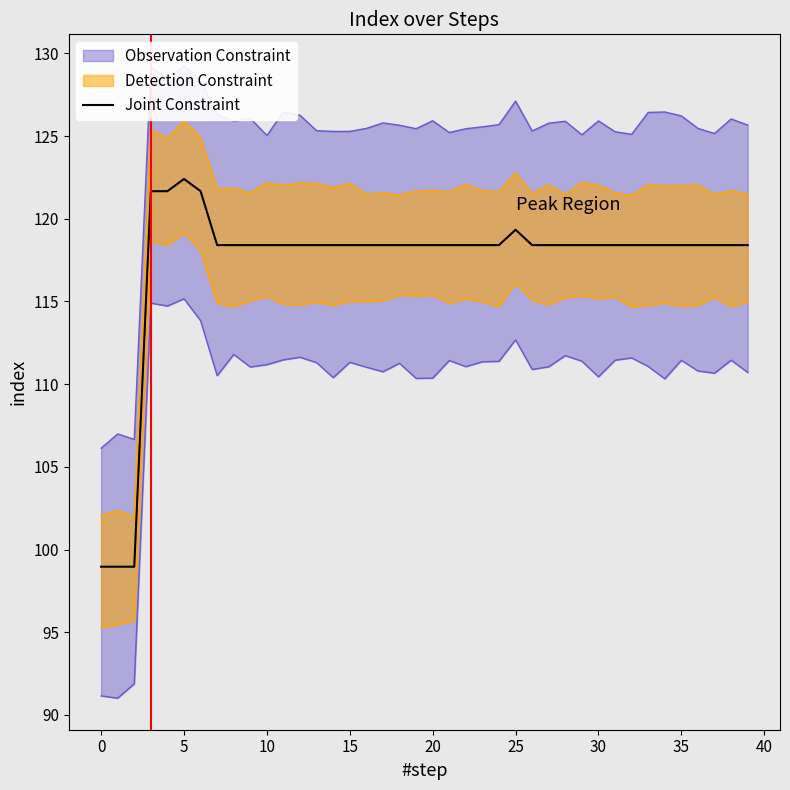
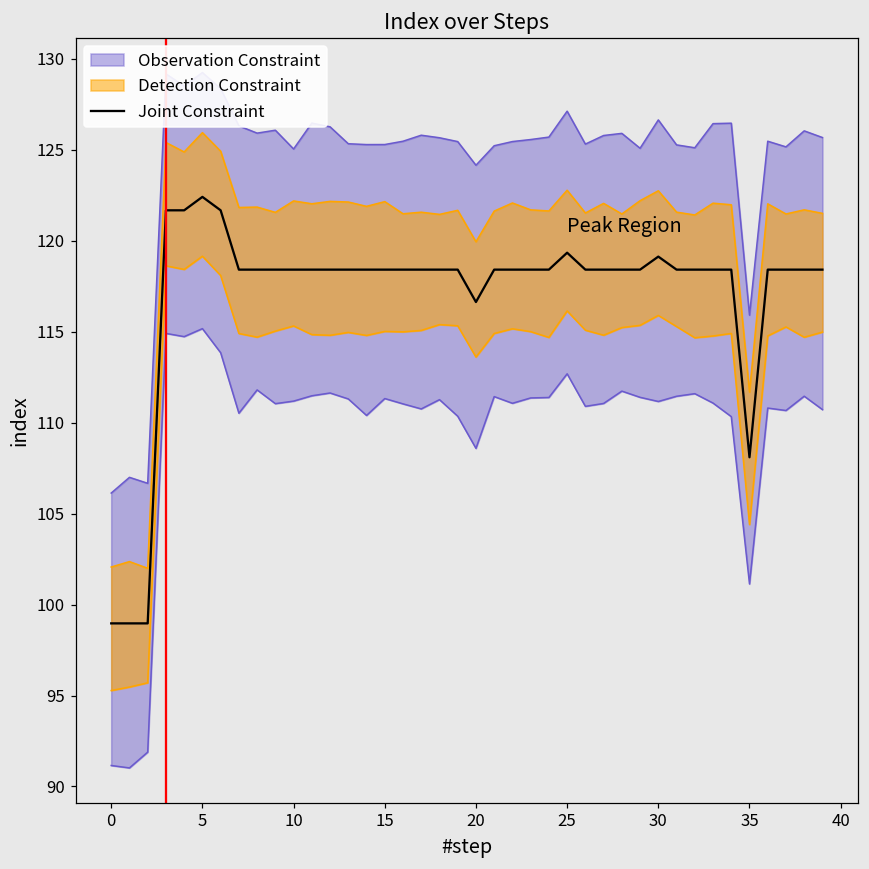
  {
    "Joint Constraint": {
      "0": 99.0,
      "5": 122.4,
      "10": 118.4,
      "15": 118.4,
-     "20": 118.4,
+     "20": 116.6,
      "25": 119.3,
-     "30": 118.4,
-     "35": 118.4
+     "30": 119.1,
+     "35": 108.1
    }
  }
